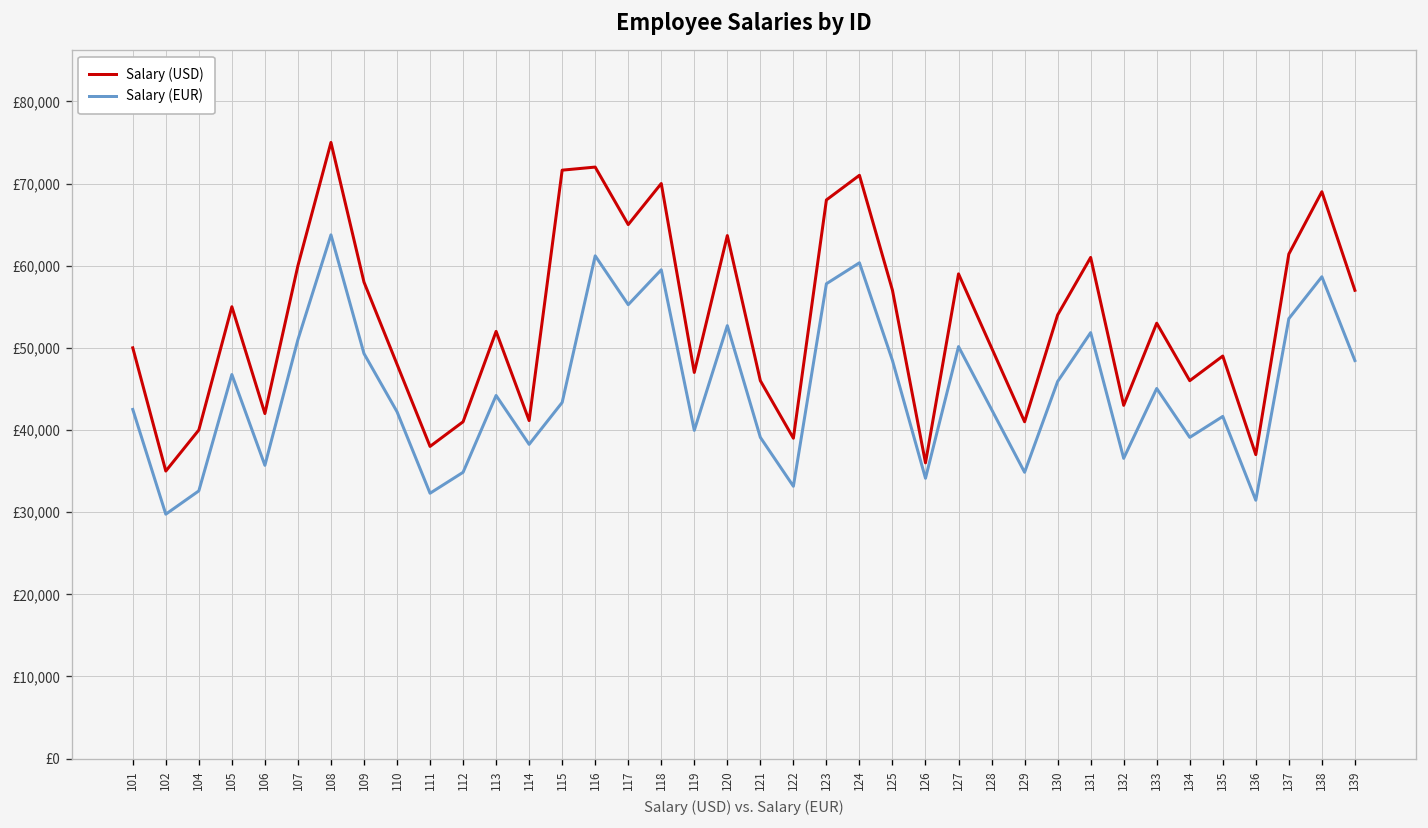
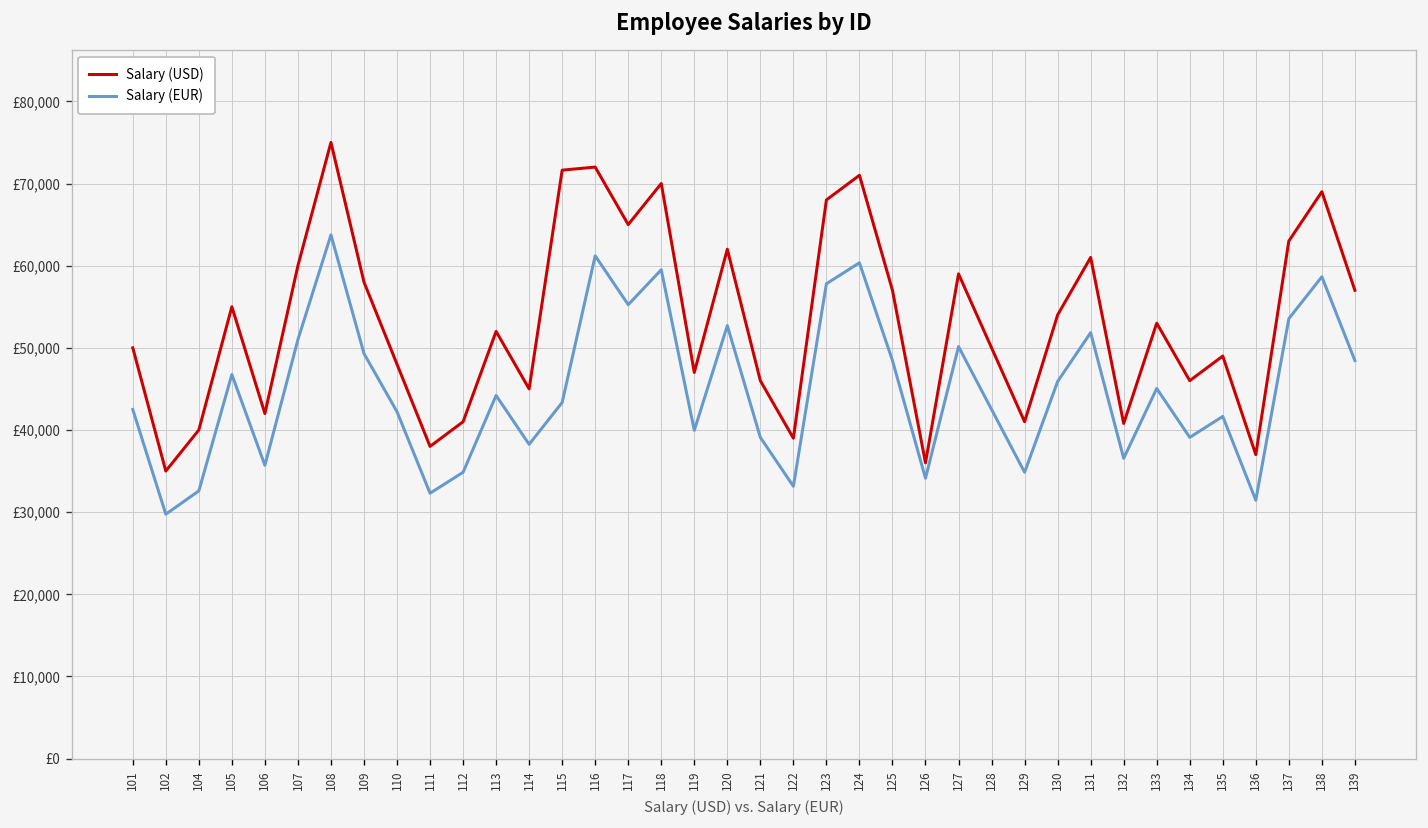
  {
    "Salary (USD)": {
      "101": "£50,000",
      "102": "£35,000",
      "104": "£40,000",
      "105": "£55,000",
      "106": "£42,000",
      "107": "£60,000",
      "108": "£75,000",
      "109": "£58,000",
      "110": "£48,000",
      "111": "£38,000",
      "112": "£41,000",
      "113": "£52,000",
-     "114": "£41,000",
+     "114": "£45,000",
      "115": "£72,000",
      "116": "£72,000",
      "117": "£65,000",
      "118": "£70,000",
      "119": "£47,000",
-     "120": "£64,000",
+     "120": "£62,000",
      "121": "£46,000",
      "122": "£39,000",
      "123": "£68,000",
      "124": "£71,000",
      "125": "£57,000",
      "126": "£36,000",
      "127": "£59,000",
      "128": "£50,000",
      "129": "£41,000",
      "130": "£54,000",
      "131": "£61,000",
-     "132": "£43,000",
+     "132": "£41,000",
      "133": "£53,000",
      "134": "£46,000",
      "135": "£49,000",
      "136": "£37,000",
-     "137": "£61,000",
+     "137": "£63,000",
      "138": "£69,000",
      "139": "£57,000"
    },
    "Salary (EUR)": {
      "101": "£43,000",
      "102": "£30,000",
      "104": "£33,000",
      "105": "£47,000",
      "106": "£36,000",
      "107": "£51,000",
      "108": "£64,000",
      "109": "£49,000",
      "110": "£42,000",
      "111": "£32,000",
      "112": "£35,000",
      "113": "£44,000",
      "114": "£38,000",
      "115": "£43,000",
      "116": "£61,000",
      "117": "£55,000",
      "118": "£60,000",
      "119": "£40,000",
      "120": "£53,000",
      "121": "£39,000",
      "122": "£33,000",
      "123": "£58,000",
      "124": "£60,000",
      "125": "£48,000",
      "126": "£34,000",
      "127": "£50,000",
      "128": "£43,000",
      "129": "£35,000",
      "130": "£46,000",
      "131": "£52,000",
      "132": "£37,000",
      "133": "£45,000",
      "134": "£39,000",
      "135": "£42,000",
      "136": "£31,000",
      "137": "£54,000",
      "138": "£59,000",
      "139": "£48,000"
    }
  }
